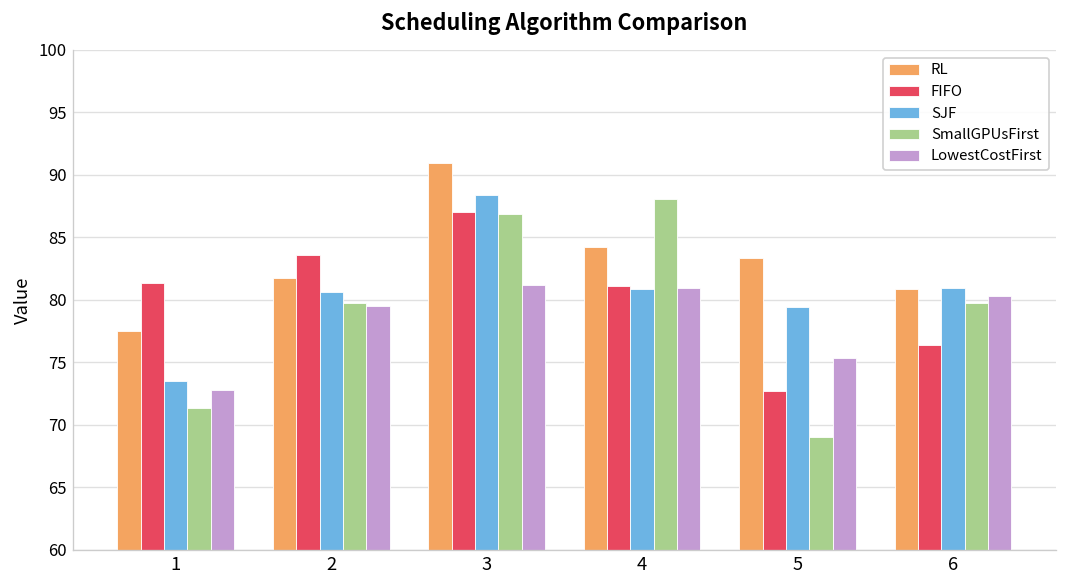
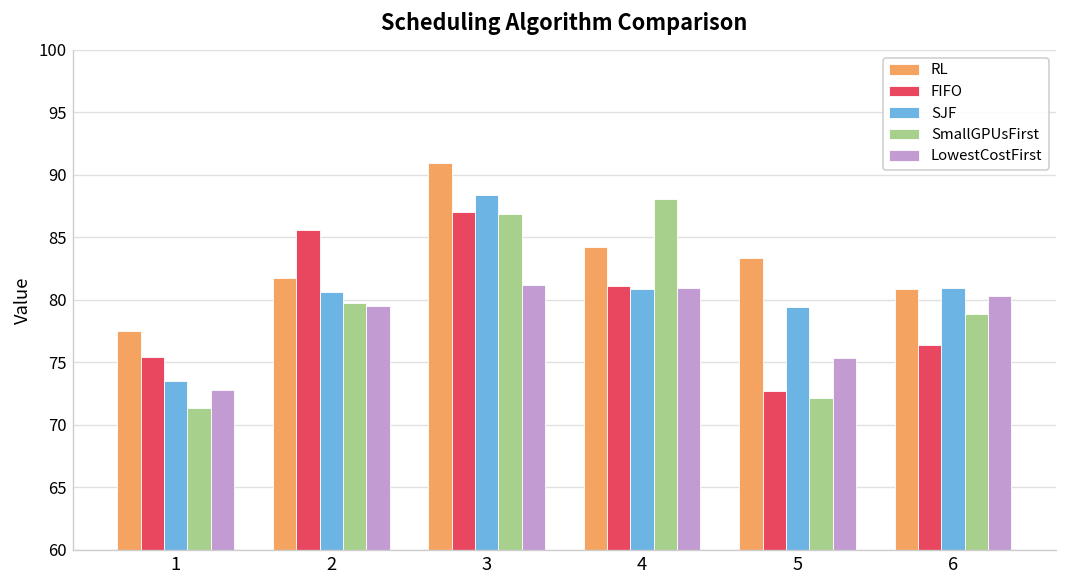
  {
    "RL": {
      "1": 77.5,
      "2": 81.8,
      "3": 90.9,
      "4": 84.2,
      "5": 83.3,
      "6": 80.9
    },
    "FIFO": {
-     "1": 81.4,
-     "2": 83.6,
+     "1": 75.5,
+     "2": 85.6,
      "3": 87.0,
      "4": 81.1,
      "5": 72.7,
      "6": 76.4
    },
    "SJF": {
      "1": 73.5,
      "2": 80.6,
      "3": 88.4,
      "4": 80.9,
      "5": 79.5,
      "6": 81.0
    },
    "SmallGPUsFirst": {
      "1": 71.4,
      "2": 79.7,
      "3": 86.9,
      "4": 88.1,
-     "5": 69.0,
-     "6": 79.8
+     "5": 72.2,
+     "6": 78.9
    },
    "LowestCostFirst": {
      "1": 72.8,
      "2": 79.5,
      "3": 81.2,
      "4": 80.9,
      "5": 75.3,
      "6": 80.3
    }
  }
